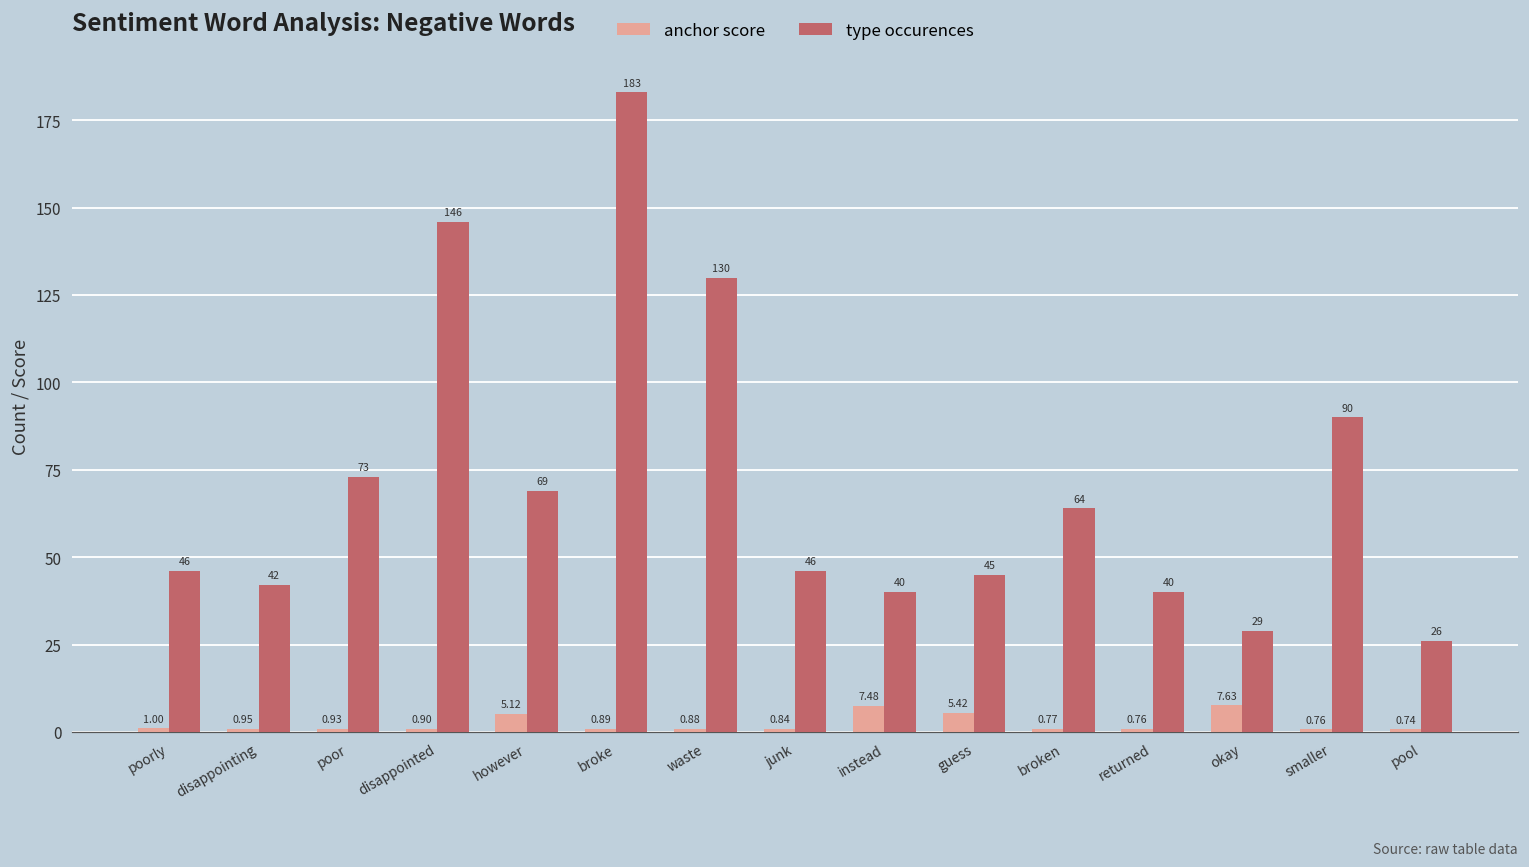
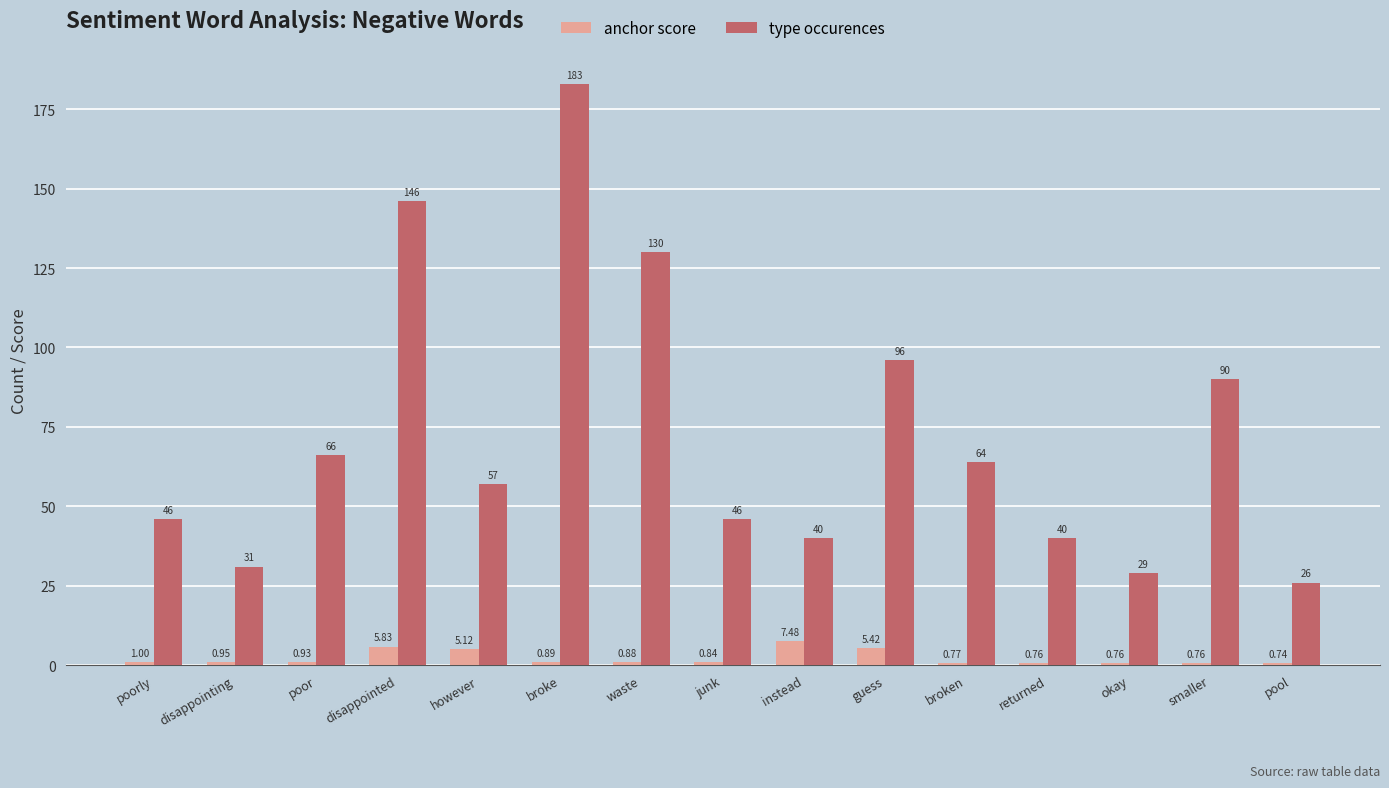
  {
    "anchor score": {
      "poorly": 1.00,
      "disappointing": 0.95,
      "poor": 0.93,
-     "disappointed": 0.90,
+     "disappointed": 5.83,
      "however": 5.12,
      "broke": 0.89,
      "waste": 0.88,
      "junk": 0.84,
      "instead": 7.48,
      "guess": 5.42,
      "broken": 0.77,
      "returned": 0.76,
-     "okay": 7.63,
+     "okay": 0.76,
      "smaller": 0.76,
      "pool": 0.74
    },
    "type occurences": {
      "poorly": 46,
-     "disappointing": 42,
-     "poor": 73,
+     "disappointing": 31,
+     "poor": 66,
      "disappointed": 146,
-     "however": 69,
+     "however": 57,
      "broke": 183,
      "waste": 130,
      "junk": 46,
      "instead": 40,
-     "guess": 45,
+     "guess": 96,
      "broken": 64,
      "returned": 40,
      "okay": 29,
      "smaller": 90,
      "pool": 26
    }
  }
